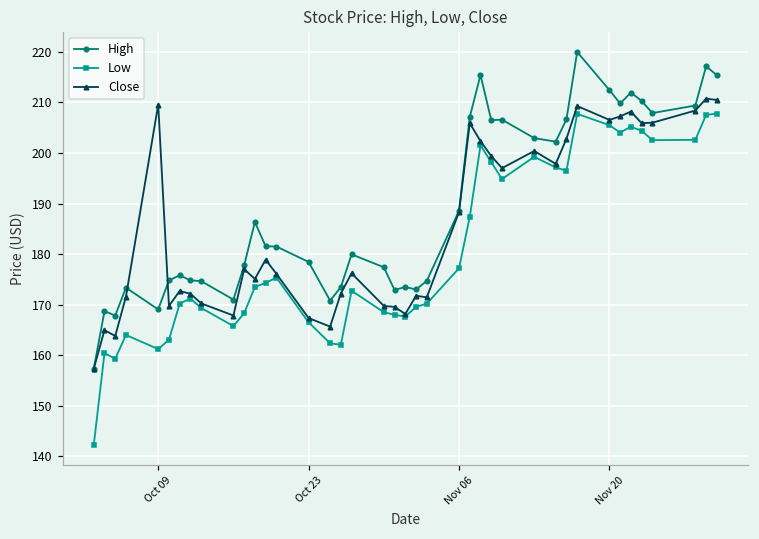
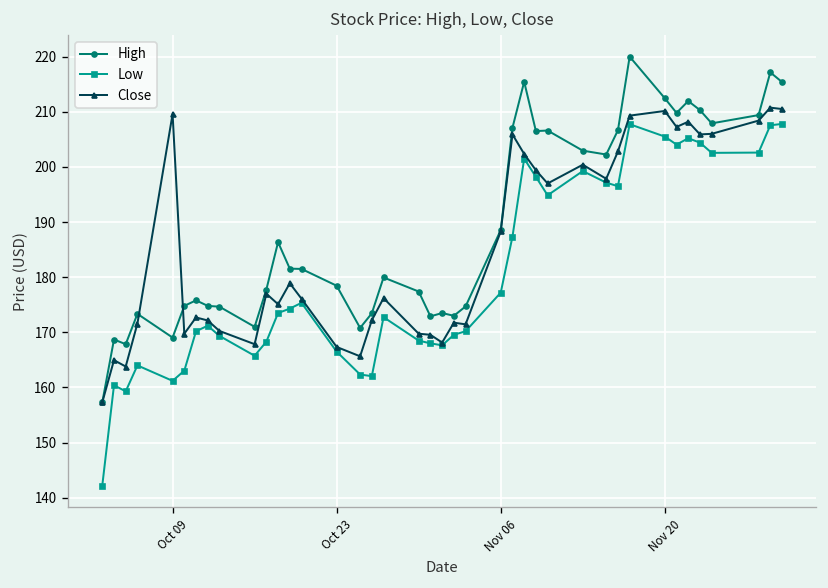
  {
    "Close": {
      "Oct 09": 210,
      "Oct 23": 167,
-     "Nov 20": 207
+     "Nov 20": 210
    }
  }
